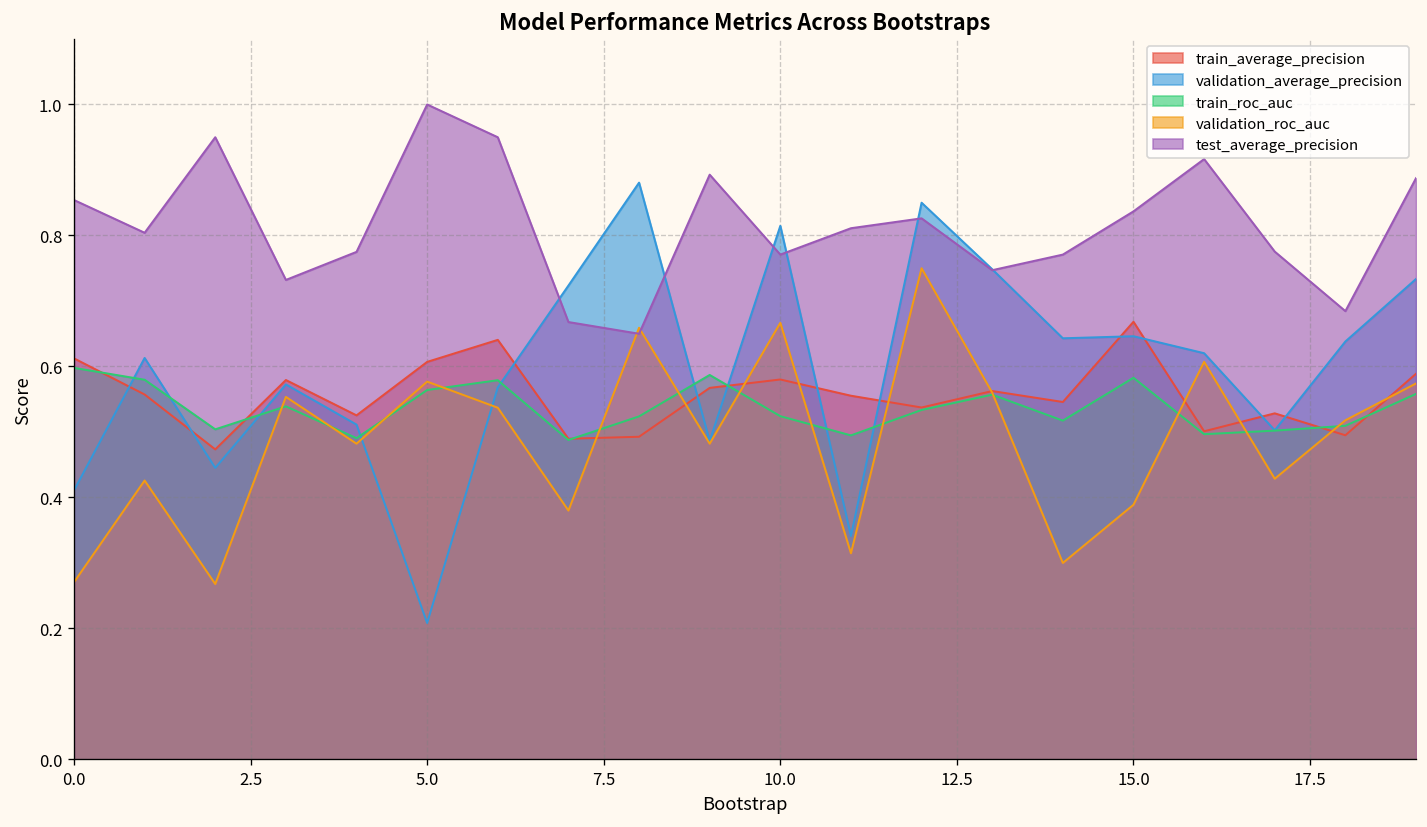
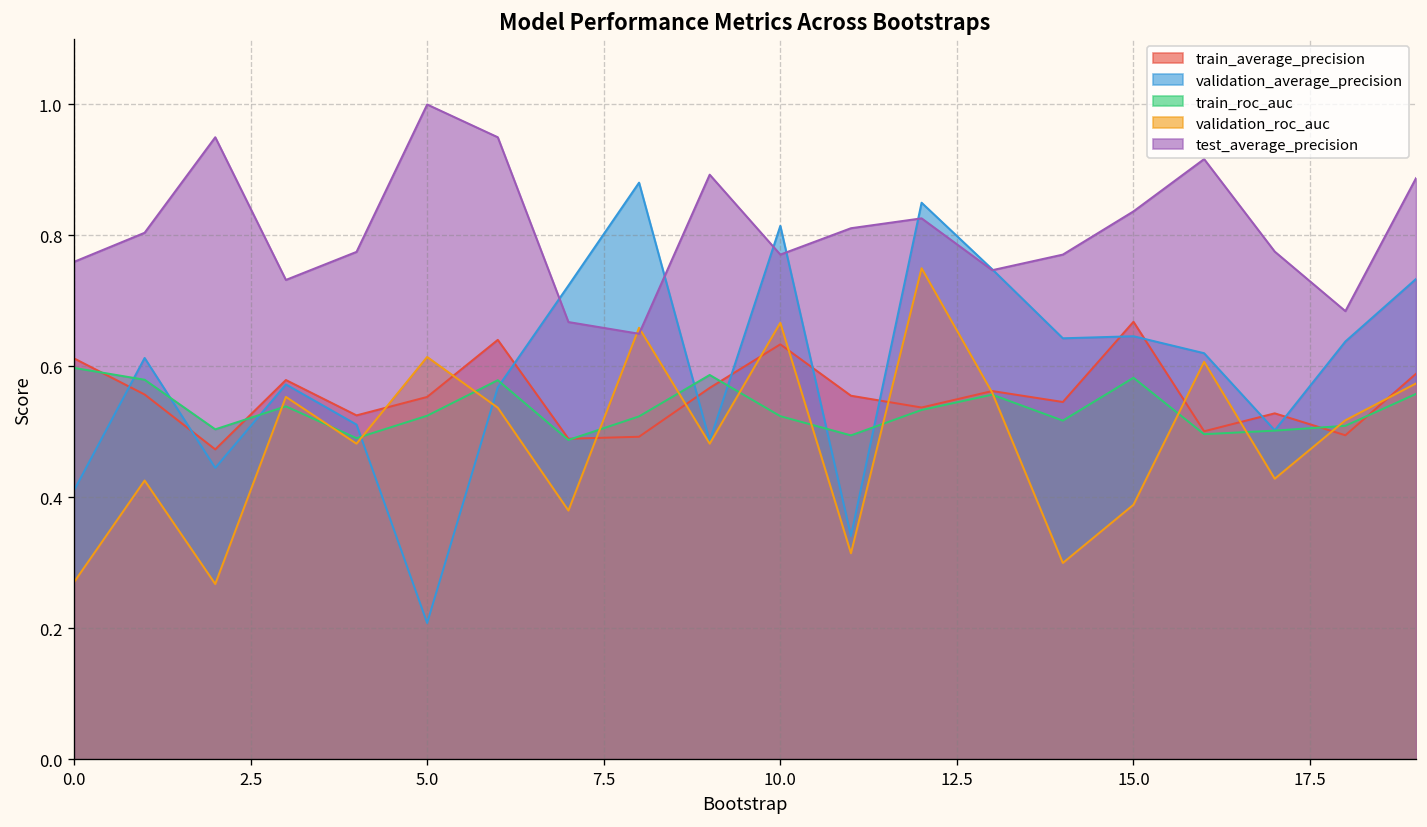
  {
    "train_average_precision": {
      "0.0": 0.61,
-     "5.0": 0.61,
-     "10.0": 0.58,
+     "5.0": 0.55,
+     "10.0": 0.63,
      "15.0": 0.67
    },
    "validation_average_precision": {
      "0.0": 0.41,
      "5.0": 0.21,
      "10.0": 0.81,
      "15.0": 0.65
    },
    "train_roc_auc": {
      "0.0": 0.60,
-     "5.0": 0.56,
+     "5.0": 0.52,
      "10.0": 0.52,
      "15.0": 0.58
    },
    "validation_roc_auc": {
      "0.0": 0.27,
-     "5.0": 0.58,
+     "5.0": 0.61,
      "10.0": 0.67,
      "15.0": 0.39
    },
    "test_average_precision": {
-     "0.0": 0.85,
+     "0.0": 0.76,
      "5.0": 1.00,
      "10.0": 0.77,
      "15.0": 0.84
    }
  }
